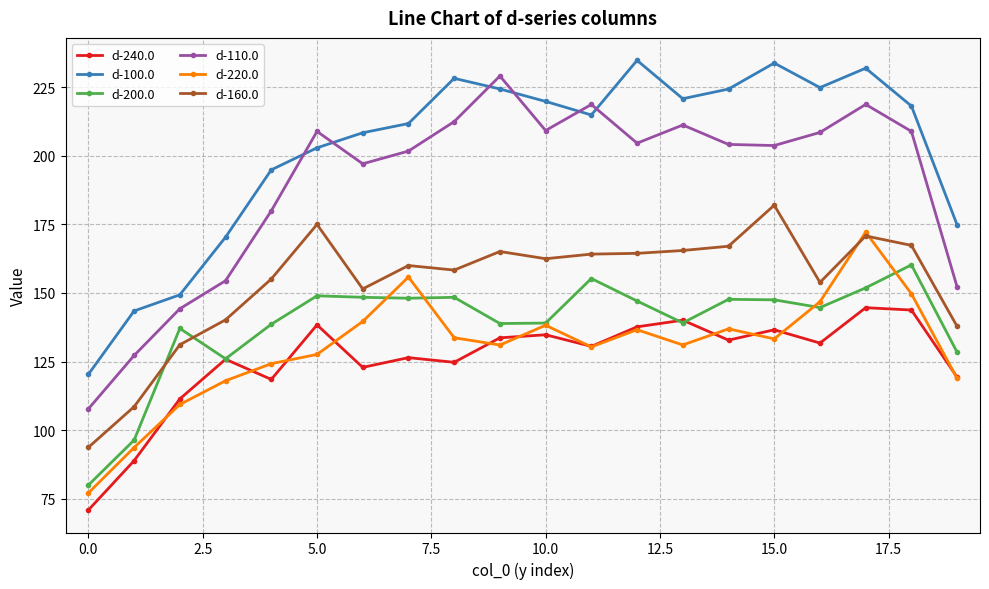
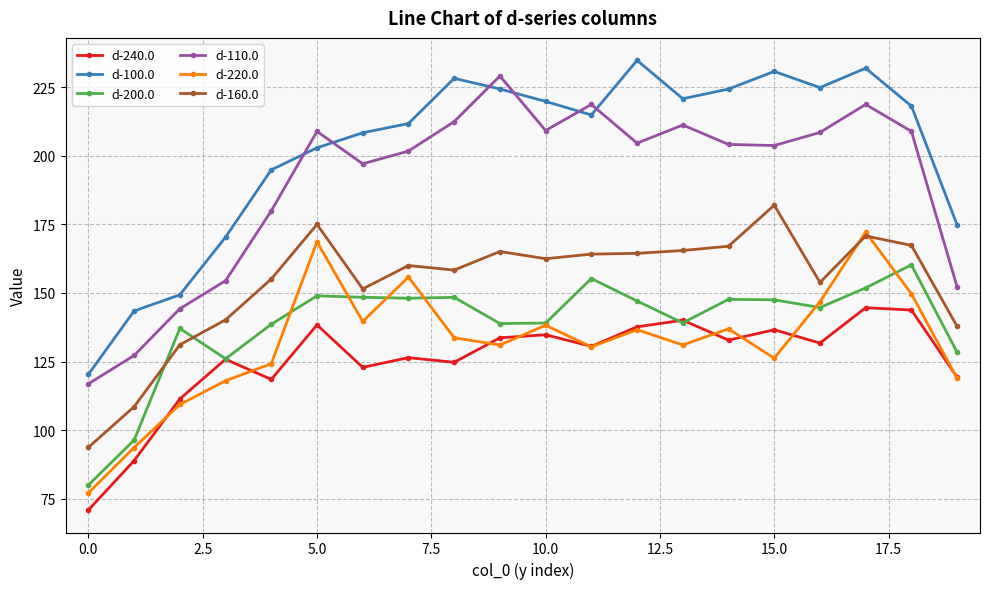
  {
    "d-240.0": {
      "0.0": 71,
      "5.0": 138,
      "10.0": 135,
      "15.0": 137
    },
    "d-100.0": {
      "0.0": 120,
      "5.0": 203,
      "10.0": 220,
-     "15.0": 234
+     "15.0": 231
    },
    "d-200.0": {
      "0.0": 80,
      "5.0": 149,
      "15.0": 148
    },
    "d-110.0": {
-     "0.0": 108,
+     "0.0": 117,
      "5.0": 209,
      "10.0": 209,
      "15.0": 204
    },
    "d-220.0": {
      "0.0": 77,
-     "5.0": 128,
-     "15.0": 133
+     "5.0": 169,
+     "15.0": 126
    },
    "d-160.0": {
      "0.0": 94,
      "5.0": 175,
      "10.0": 162,
      "15.0": 182
    }
  }
